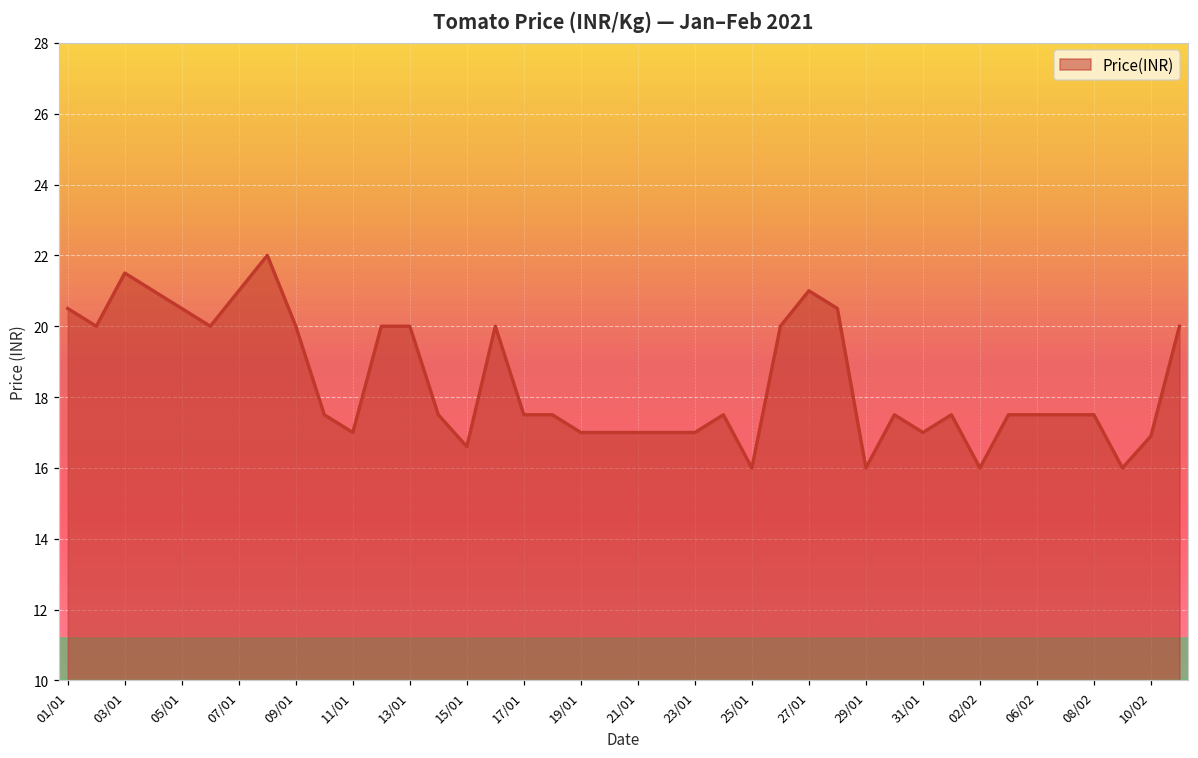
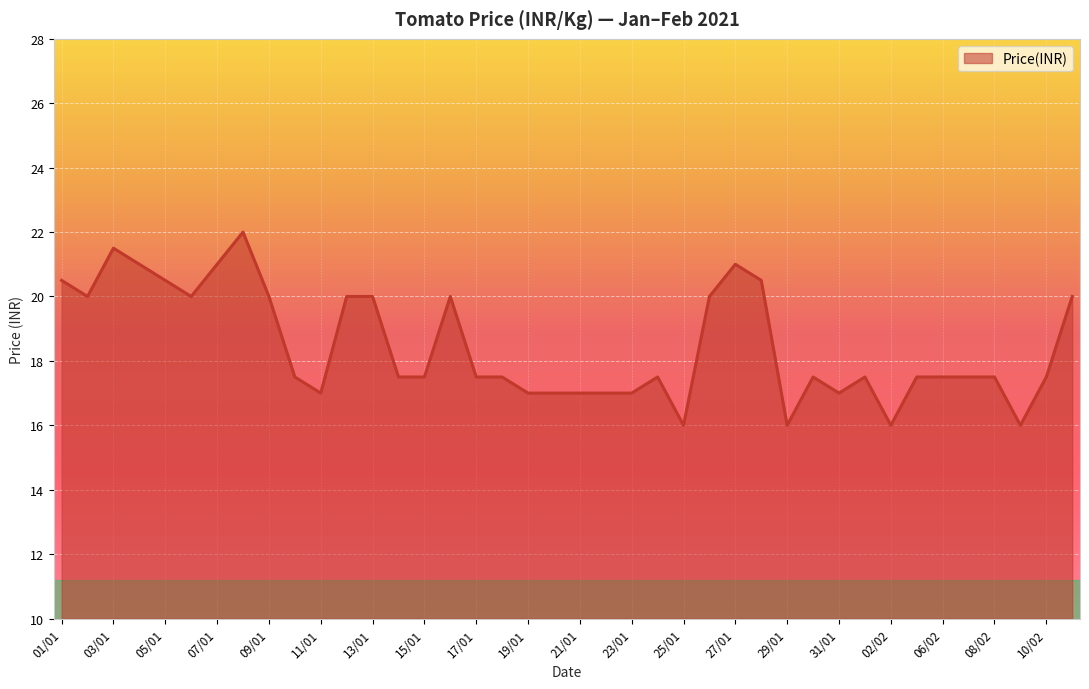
  {
    "01/01": 20.5,
    "03/01": 21.5,
    "05/01": 20.5,
    "07/01": 21.0,
    "09/01": 20.0,
    "11/01": 17.0,
    "13/01": 20.0,
-   "15/01": 16.6,
+   "15/01": 17.5,
    "17/01": 17.5,
    "19/01": 17.0,
    "21/01": 17.0,
    "23/01": 17.0,
    "25/01": 16.0,
    "27/01": 21.0,
    "29/01": 16.0,
    "31/01": 17.0,
    "02/02": 16.0,
    "06/02": 17.5,
    "08/02": 17.5,
-   "10/02": 16.9
+   "10/02": 17.5
  }
